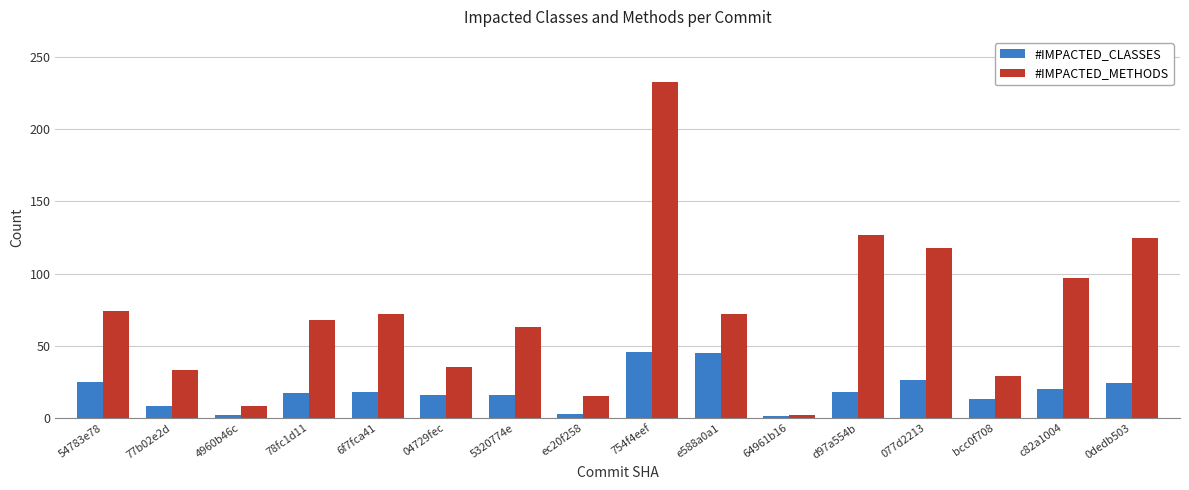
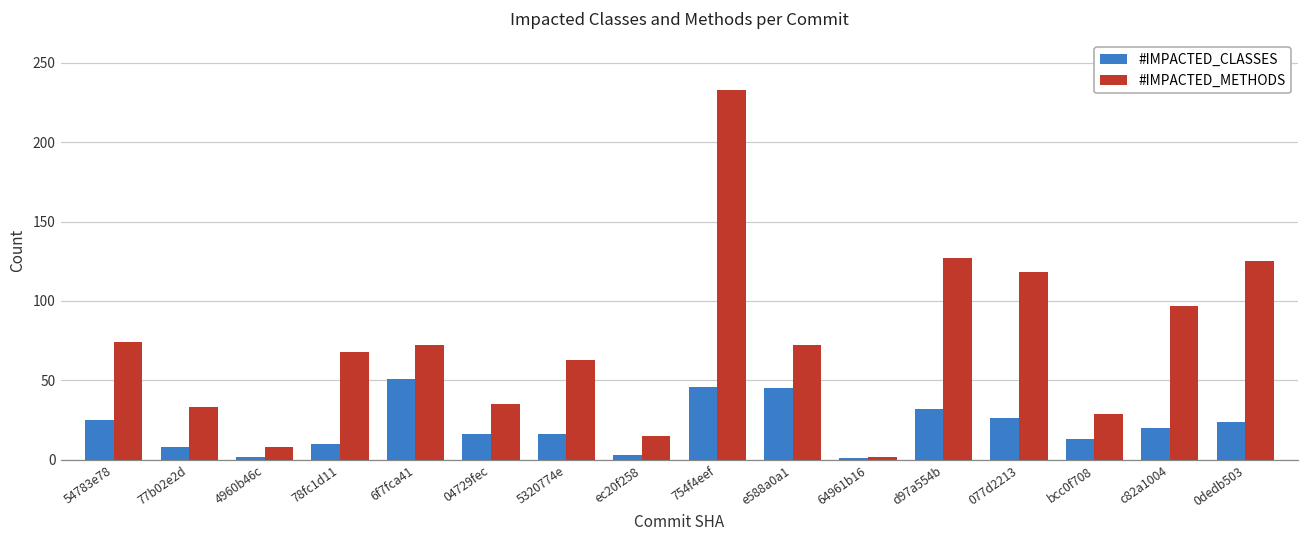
  {
    "#IMPACTED_CLASSES": {
      "54783e78": 25,
      "77b02e2d": 8,
      "4960b46c": 2,
-     "78fc1d11": 17,
-     "6f7fca41": 18,
+     "78fc1d11": 10,
+     "6f7fca41": 51,
      "04729fec": 16,
      "5320774e": 16,
      "ec20f258": 3,
      "754f4eef": 46,
      "e588a0a1": 45,
-     "d97a554b": 18,
+     "d97a554b": 32,
      "077d2213": 26,
      "bcc0f708": 13,
      "c82a1004": 20,
      "0dedb503": 24
    },
    "#IMPACTED_METHODS": {
      "54783e78": 74,
      "77b02e2d": 33,
      "4960b46c": 8,
      "78fc1d11": 68,
      "6f7fca41": 72,
      "04729fec": 35,
      "5320774e": 63,
      "ec20f258": 15,
      "754f4eef": 233,
      "e588a0a1": 72,
      "64961b16": 2,
      "d97a554b": 127,
      "077d2213": 118,
      "bcc0f708": 29,
      "c82a1004": 97,
      "0dedb503": 125
    }
  }
